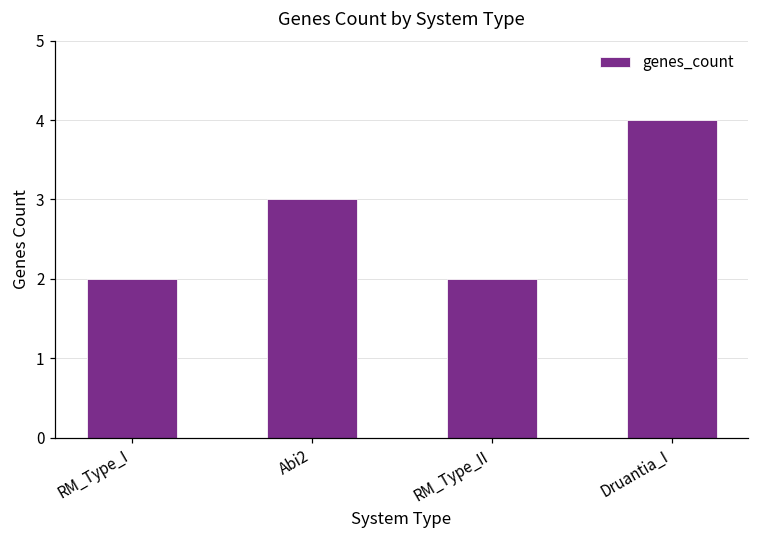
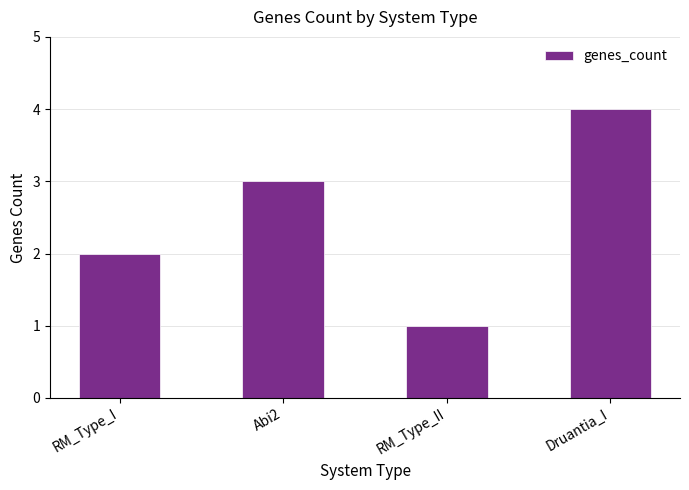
  {
    "RM_Type_I": 2,
    "Abi2": 3,
-   "RM_Type_II": 2,
+   "RM_Type_II": 1,
    "Druantia_I": 4
  }
